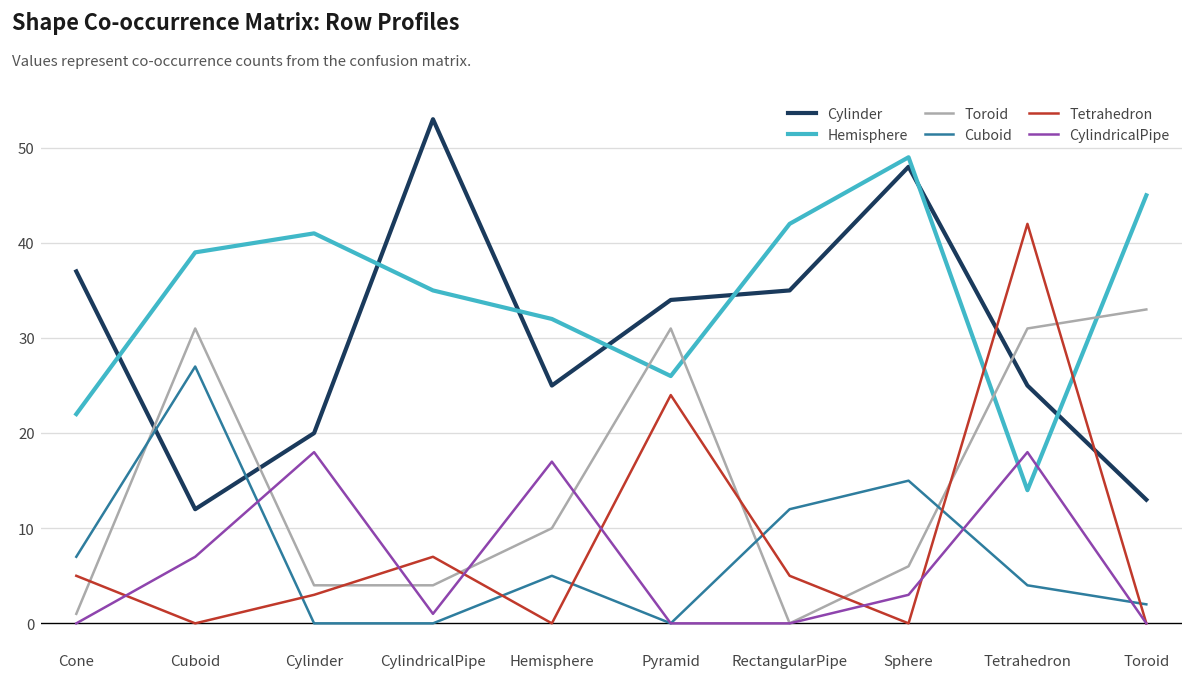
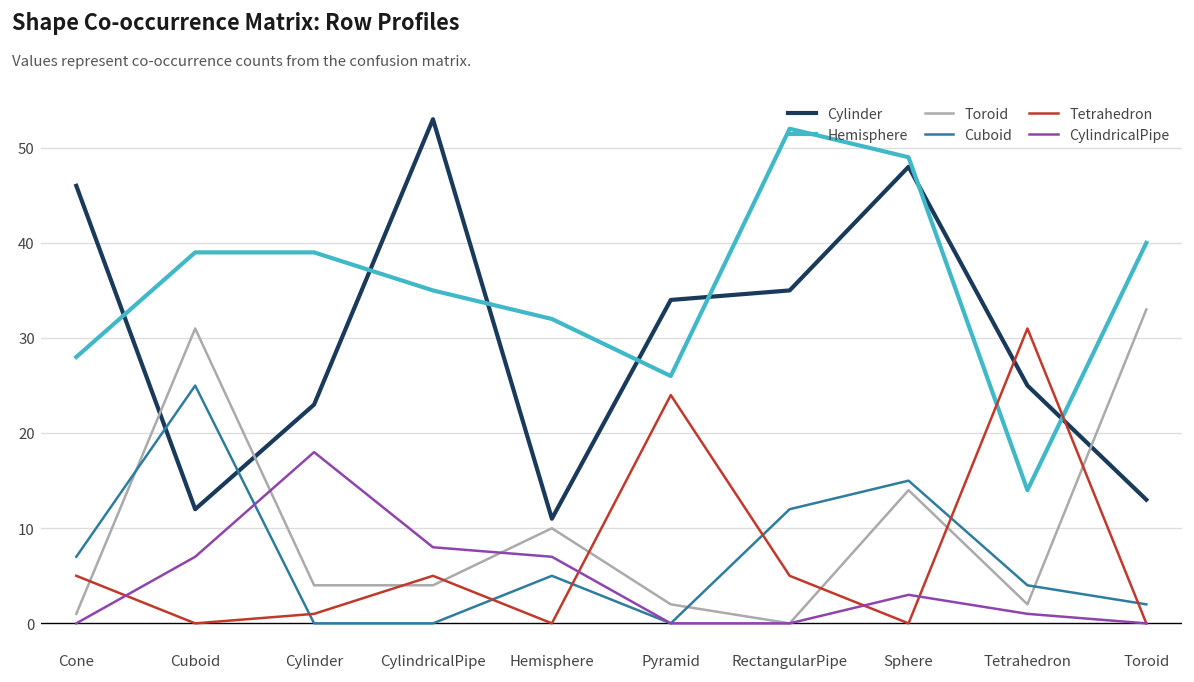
  {
    "Cylinder": {
-     "Cone": 37,
+     "Cone": 46,
      "Cuboid": 12,
-     "Cylinder": 20,
+     "Cylinder": 23,
      "CylindricalPipe": 53,
-     "Hemisphere": 25,
+     "Hemisphere": 11,
      "Pyramid": 34,
      "RectangularPipe": 35,
      "Sphere": 48,
      "Tetrahedron": 25,
      "Toroid": 13
    },
    "Hemisphere": {
-     "Cone": 22,
+     "Cone": 28,
      "Cuboid": 39,
-     "Cylinder": 41,
+     "Cylinder": 39,
      "CylindricalPipe": 35,
      "Hemisphere": 32,
      "Pyramid": 26,
-     "RectangularPipe": 42,
+     "RectangularPipe": 52,
      "Sphere": 49,
      "Tetrahedron": 14,
-     "Toroid": 45
+     "Toroid": 40
    },
    "Toroid": {
      "Cone": 1,
      "Cuboid": 31,
      "Cylinder": 4,
      "CylindricalPipe": 4,
      "Hemisphere": 10,
-     "Pyramid": 31,
-     "Sphere": 6,
-     "Tetrahedron": 31,
+     "Pyramid": 2,
+     "Sphere": 14,
+     "Tetrahedron": 2,
      "Toroid": 33
    },
    "Cuboid": {
      "Cone": 7,
-     "Cuboid": 27,
+     "Cuboid": 25,
      "Cylinder": 0,
      "CylindricalPipe": 0,
      "Hemisphere": 5,
      "RectangularPipe": 12,
      "Sphere": 15,
      "Tetrahedron": 4,
      "Toroid": 2
    },
    "Tetrahedron": {
      "Cone": 5,
      "Cuboid": 0,
-     "Cylinder": 3,
-     "CylindricalPipe": 7,
+     "Cylinder": 1,
+     "CylindricalPipe": 5,
      "Hemisphere": 0,
      "Pyramid": 24,
      "RectangularPipe": 5,
      "Sphere": 0,
-     "Tetrahedron": 42
+     "Tetrahedron": 31
    },
    "CylindricalPipe": {
      "Cone": 0,
      "Cuboid": 7,
      "Cylinder": 18,
-     "CylindricalPipe": 1,
-     "Hemisphere": 17,
+     "CylindricalPipe": 8,
+     "Hemisphere": 7,
      "Sphere": 3,
-     "Tetrahedron": 18
+     "Tetrahedron": 1
    }
  }
